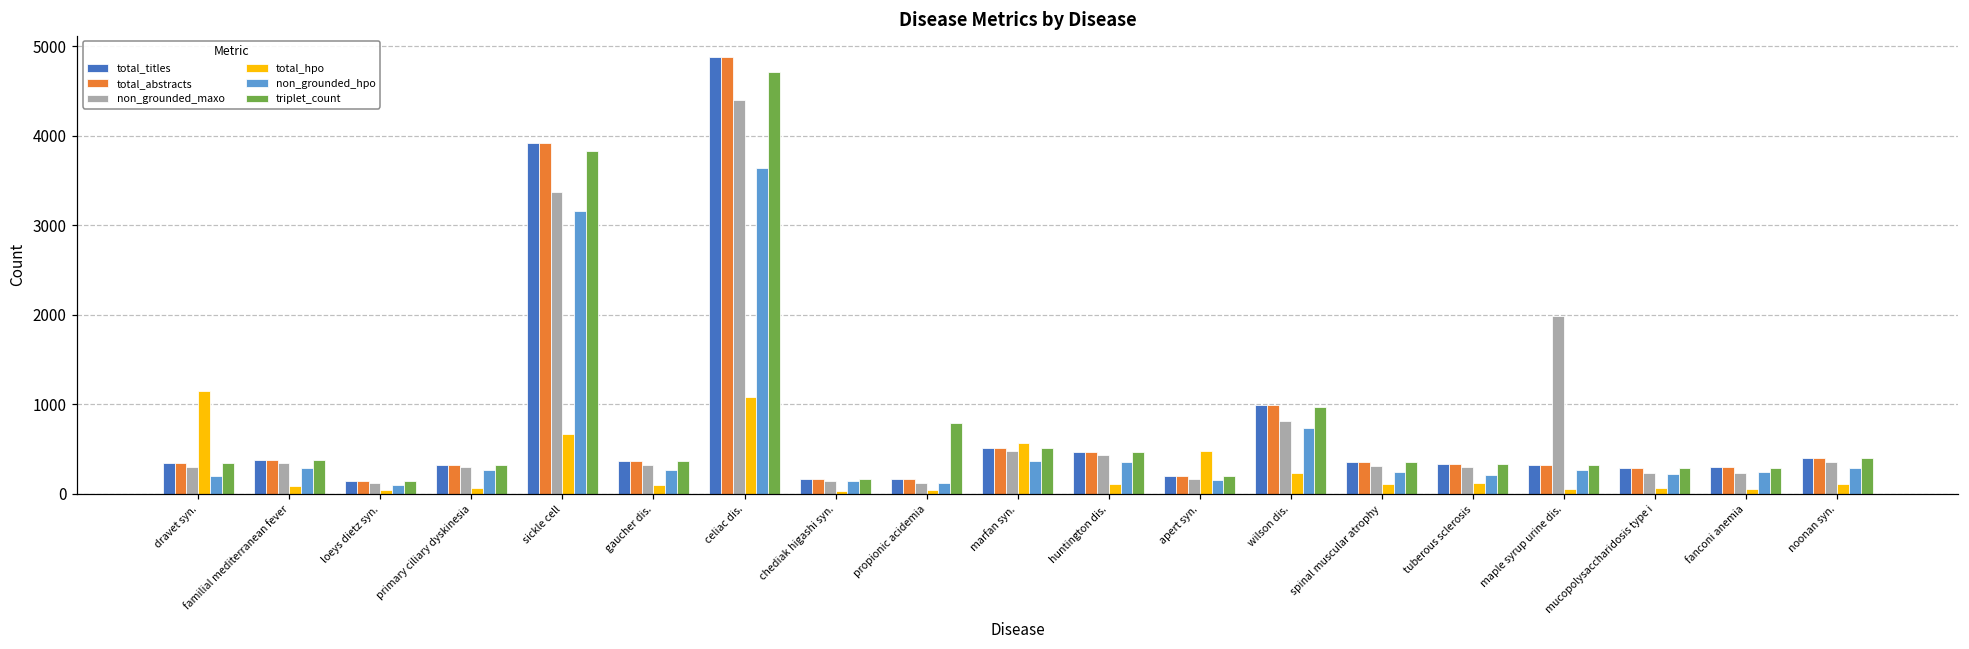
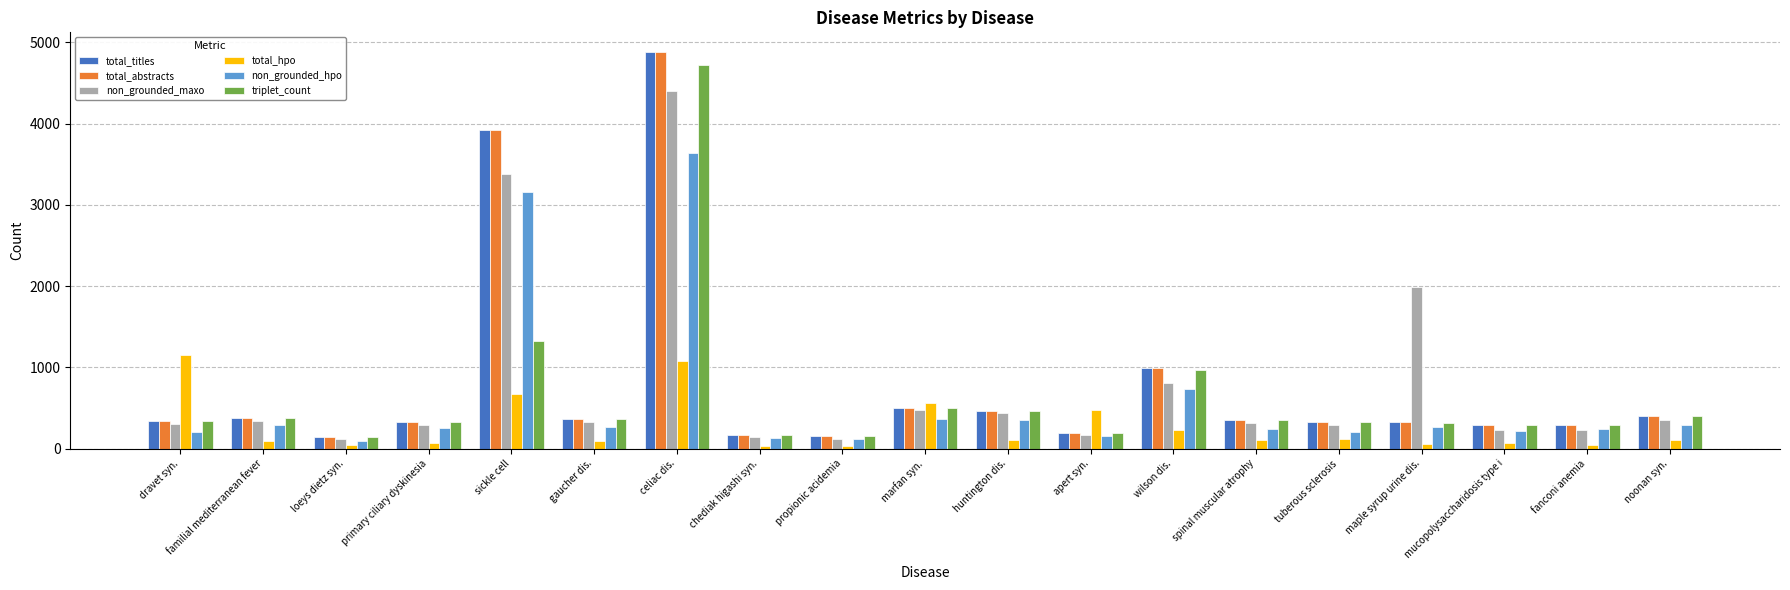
  {
    "total_abstracts": {
      "dravet syn.": 300,
      "familial mediterranean fever": 400,
      "loeys dietz syn.": 100,
      "primary ciliary dyskinesia": 300,
      "sickle cell": 3900,
      "gaucher dis.": 400,
      "celiac dis.": 4900,
      "chediak higashi syn.": 200,
      "propionic acidemia": 200,
      "marfan syn.": 500,
      "huntington dis.": 500,
      "apert syn.": 200,
      "wilson dis.": 1000,
      "spinal muscular atrophy": 400,
      "tuberous sclerosis": 300,
      "maple syrup urine dis.": 300,
      "mucopolysaccharidosis type i": 300,
      "fanconi anemia": 300,
      "noonan syn.": 400
    },
    "non_grounded_maxo": {
      "dravet syn.": 300,
      "familial mediterranean fever": 300,
      "loeys dietz syn.": 100,
      "primary ciliary dyskinesia": 300,
      "sickle cell": 3400,
      "gaucher dis.": 300,
      "celiac dis.": 4400,
      "chediak higashi syn.": 100,
      "propionic acidemia": 100,
      "marfan syn.": 500,
      "huntington dis.": 400,
      "apert syn.": 200,
      "wilson dis.": 800,
      "spinal muscular atrophy": 300,
      "tuberous sclerosis": 300,
      "maple syrup urine dis.": 2000,
      "mucopolysaccharidosis type i": 200,
      "fanconi anemia": 200,
      "noonan syn.": 300
    },
    "total_hpo": {
      "dravet syn.": 1200,
      "familial mediterranean fever": 100,
      "loeys dietz syn.": 0,
      "primary ciliary dyskinesia": 100,
      "sickle cell": 700,
      "gaucher dis.": 100,
      "celiac dis.": 1100,
      "chediak higashi syn.": 0,
      "propionic acidemia": 0,
      "marfan syn.": 600,
      "huntington dis.": 100,
      "apert syn.": 500,
      "wilson dis.": 200,
      "spinal muscular atrophy": 100,
      "tuberous sclerosis": 100,
      "maple syrup urine dis.": 100,
      "mucopolysaccharidosis type i": 100,
      "fanconi anemia": 0,
      "noonan syn.": 100
    },
    "triplet_count": {
      "dravet syn.": 300,
      "familial mediterranean fever": 400,
      "loeys dietz syn.": 100,
      "primary ciliary dyskinesia": 300,
-     "sickle cell": 3800,
+     "sickle cell": 1300,
      "gaucher dis.": 400,
      "celiac dis.": 4700,
      "chediak higashi syn.": 200,
-     "propionic acidemia": 800,
+     "propionic acidemia": 200,
      "marfan syn.": 500,
      "huntington dis.": 500,
      "apert syn.": 200,
      "wilson dis.": 1000,
      "spinal muscular atrophy": 400,
      "tuberous sclerosis": 300,
      "maple syrup urine dis.": 300,
      "mucopolysaccharidosis type i": 300,
      "fanconi anemia": 300,
      "noonan syn.": 400
    }
  }
